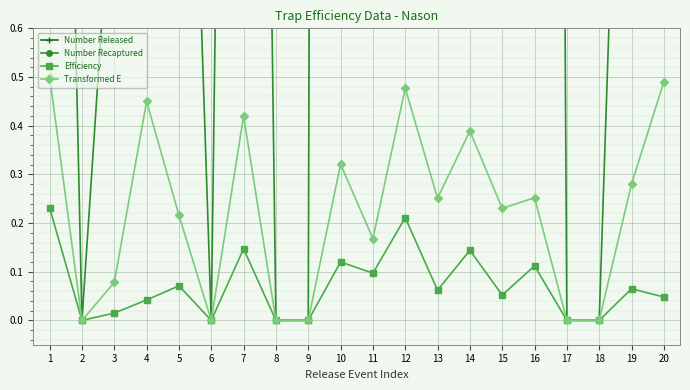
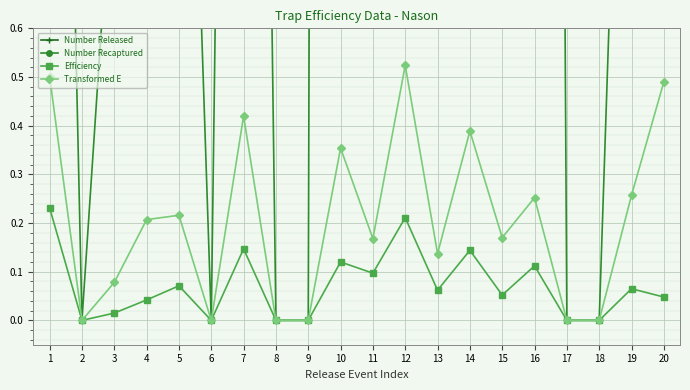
  {
    "Transformed E": {
      "3": 0.08,
-     "4": 0.45,
+     "4": 0.21,
      "5": 0.22,
      "7": 0.42,
-     "10": 0.32,
+     "10": 0.35,
      "11": 0.17,
-     "12": 0.48,
-     "13": 0.25,
+     "12": 0.52,
+     "13": 0.14,
      "14": 0.39,
-     "15": 0.23,
+     "15": 0.17,
      "16": 0.25,
-     "19": 0.28,
+     "19": 0.26,
      "20": 0.49
    }
  }
